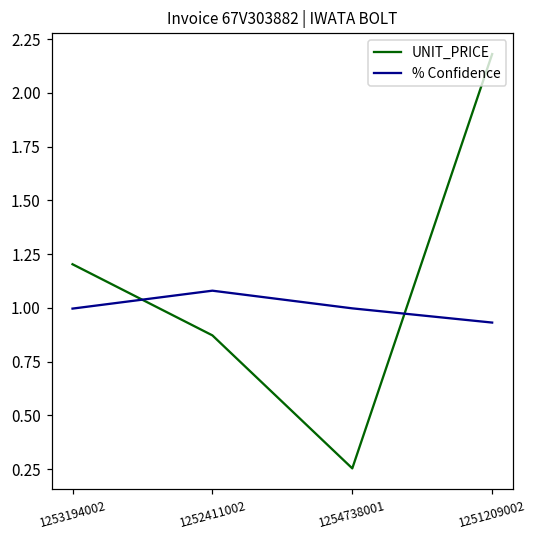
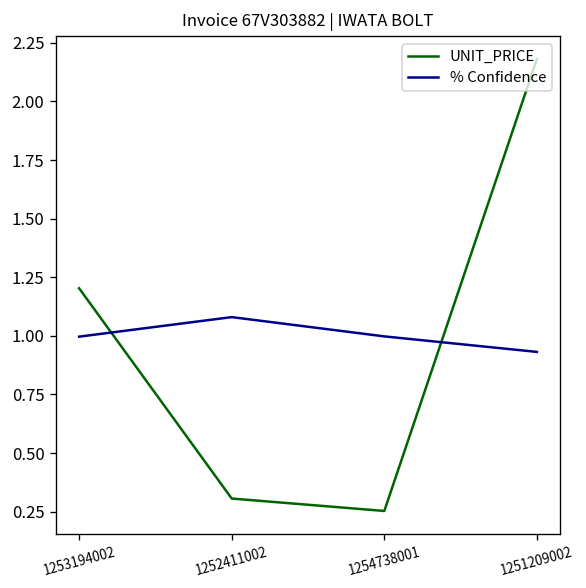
  {
    "UNIT_PRICE": {
      "1253194002": 1.20,
-     "1252411002": 0.87,
+     "1252411002": 0.31,
      "1254738001": 0.25
    },
    "% Confidence": {
      "1253194002": 1.00,
      "1252411002": 1.08,
      "1254738001": 1.00,
      "1251209002": 0.93
    }
  }
